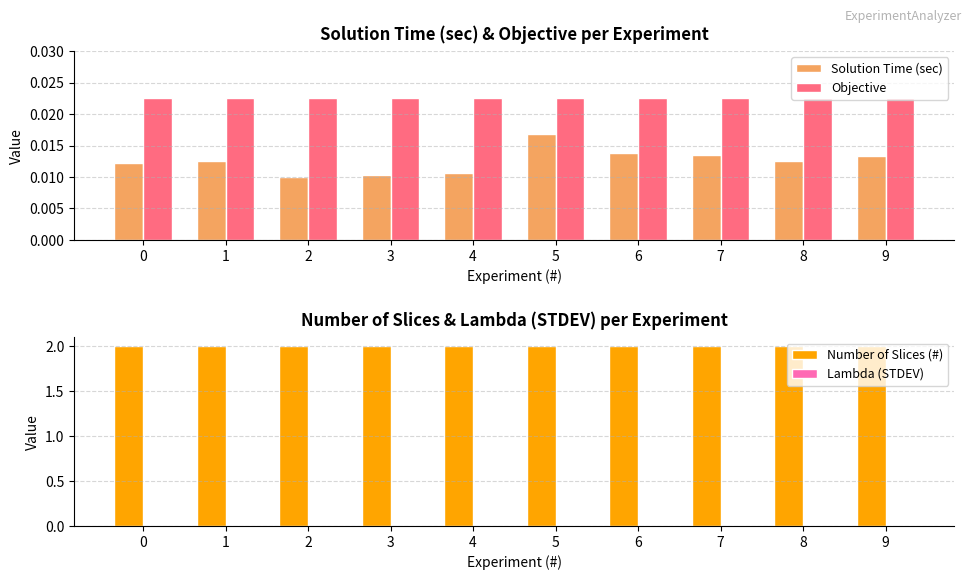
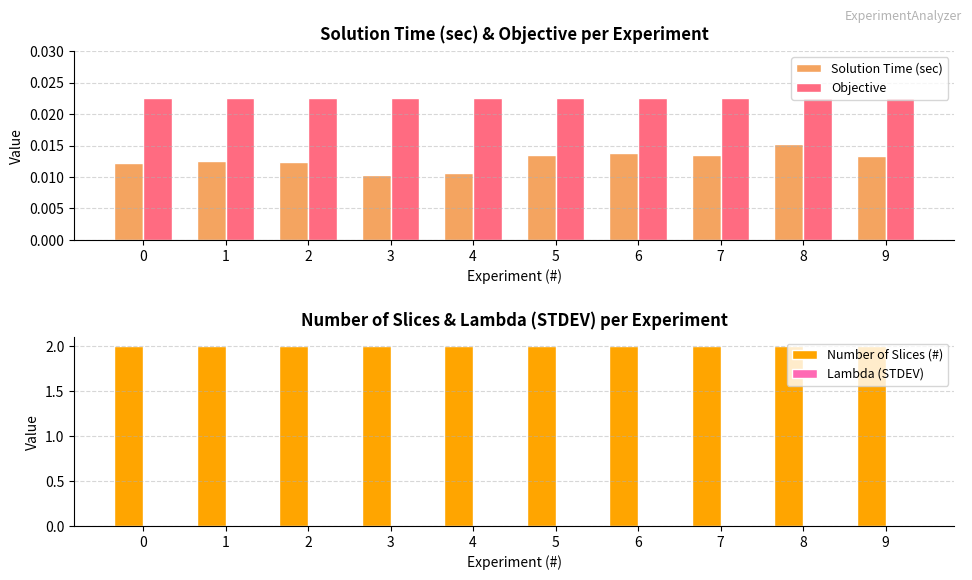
  {
    "Solution Time (sec) & Objective per Experiment": {
      "Solution Time (sec)": {
        "0": 0.012,
        "1": 0.013,
-       "2": 0.010,
+       "2": 0.012,
        "3": 0.010,
        "4": 0.011,
-       "5": 0.017,
+       "5": 0.014,
        "6": 0.014,
        "7": 0.014,
-       "8": 0.012,
+       "8": 0.015,
        "9": 0.013
      },
      "Objective": {
        "0": 0.023,
        "1": 0.023,
        "2": 0.023,
        "3": 0.023,
        "4": 0.023,
        "5": 0.023,
        "6": 0.023,
        "7": 0.023
      }
    },
    "Number of Slices & Lambda (STDEV) per Experiment": {
      "Number of Slices (#)": {
        "0": 2.0,
        "1": 2.0,
        "2": 2.0,
        "3": 2.0,
        "4": 2.0,
        "5": 2.0,
        "6": 2.0,
        "7": 2.0
      },
      "Lambda (STDEV)": {
        "0": 0.0,
        "1": 0.0,
        "2": 0.0,
        "3": 0.0,
        "4": 0.0,
        "5": 0.0,
        "6": 0.0,
        "7": 0.0,
        "8": 0.0,
        "9": 0.0
      }
    }
  }
